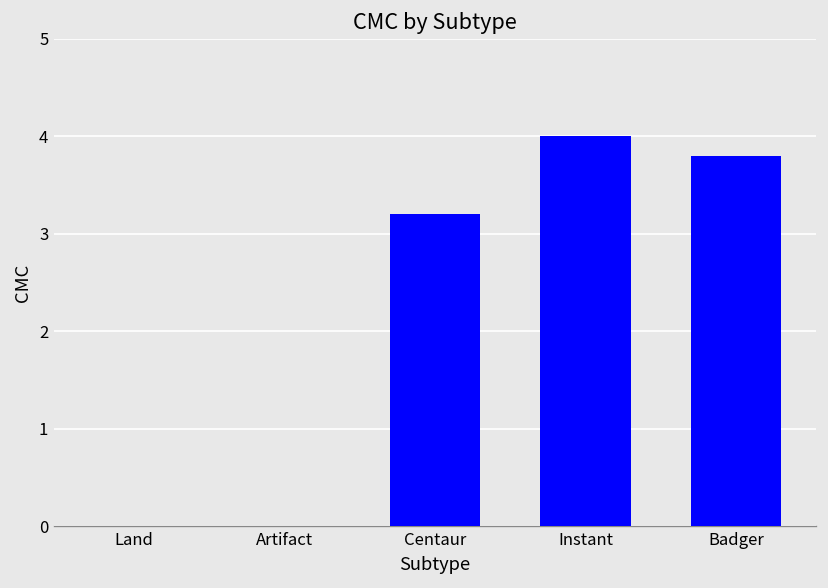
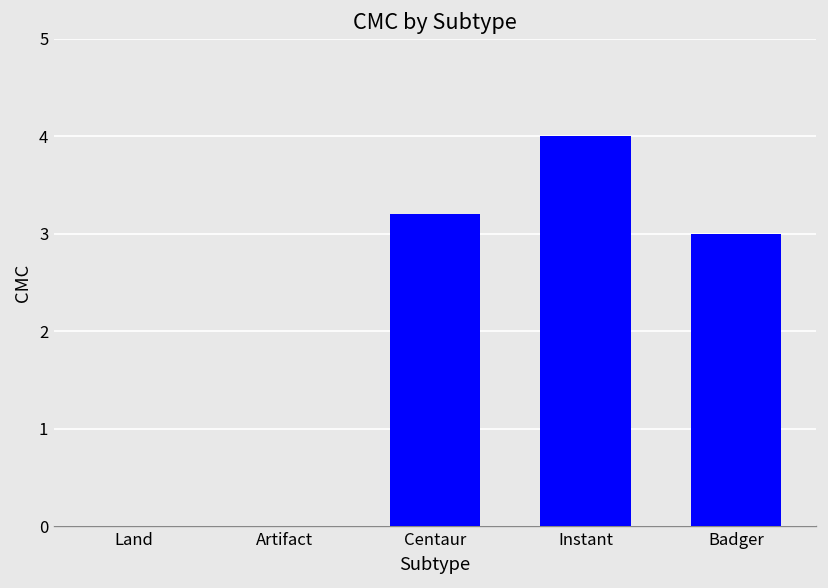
  {
    "Land": 0.0,
    "Artifact": 0.0,
    "Centaur": 3.2,
    "Instant": 4.0,
-   "Badger": 3.8
+   "Badger": 3.0
  }
